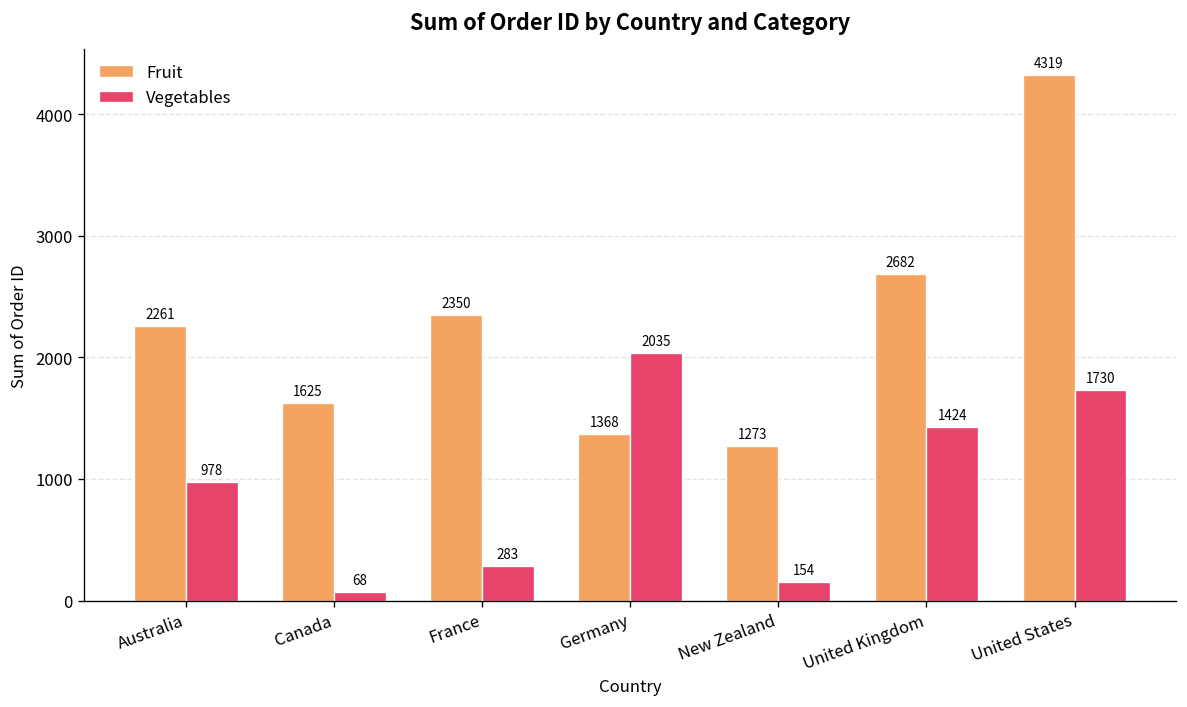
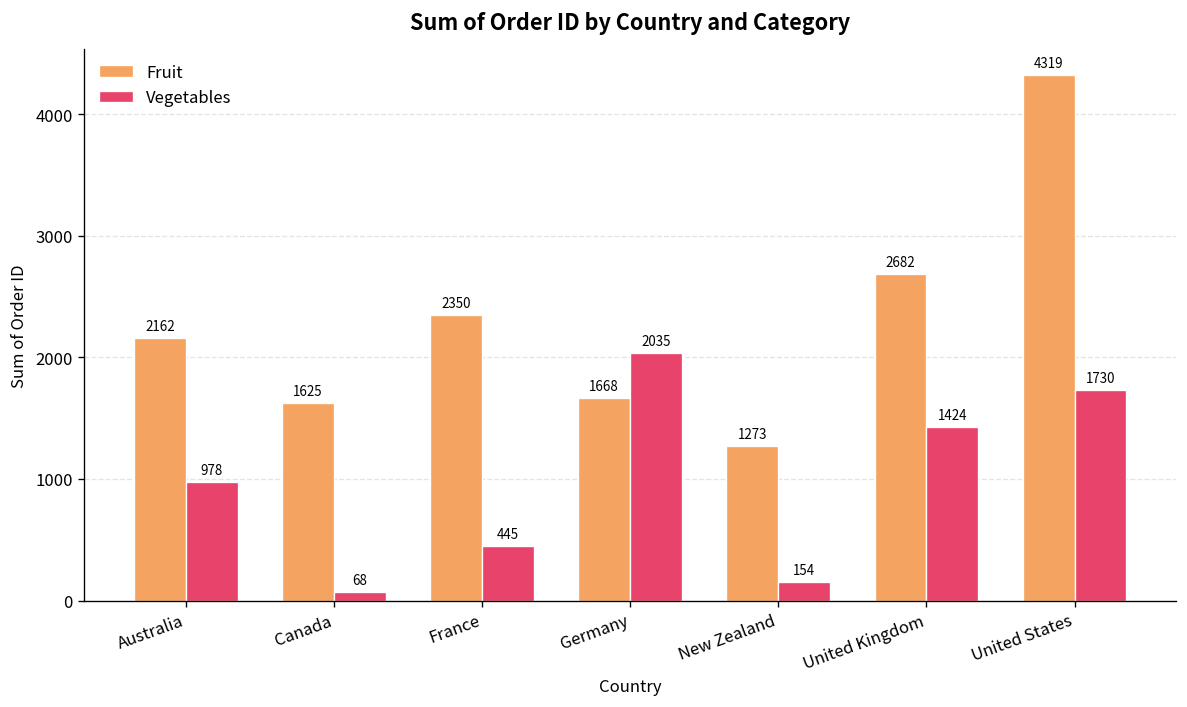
  {
    "Fruit": {
-     "Australia": 2261,
+     "Australia": 2162,
      "Canada": 1625,
      "France": 2350,
-     "Germany": 1368,
+     "Germany": 1668,
      "New Zealand": 1273,
      "United Kingdom": 2682,
      "United States": 4319
    },
    "Vegetables": {
      "Australia": 978,
      "Canada": 68,
-     "France": 283,
+     "France": 445,
      "Germany": 2035,
      "New Zealand": 154,
      "United Kingdom": 1424,
      "United States": 1730
    }
  }
